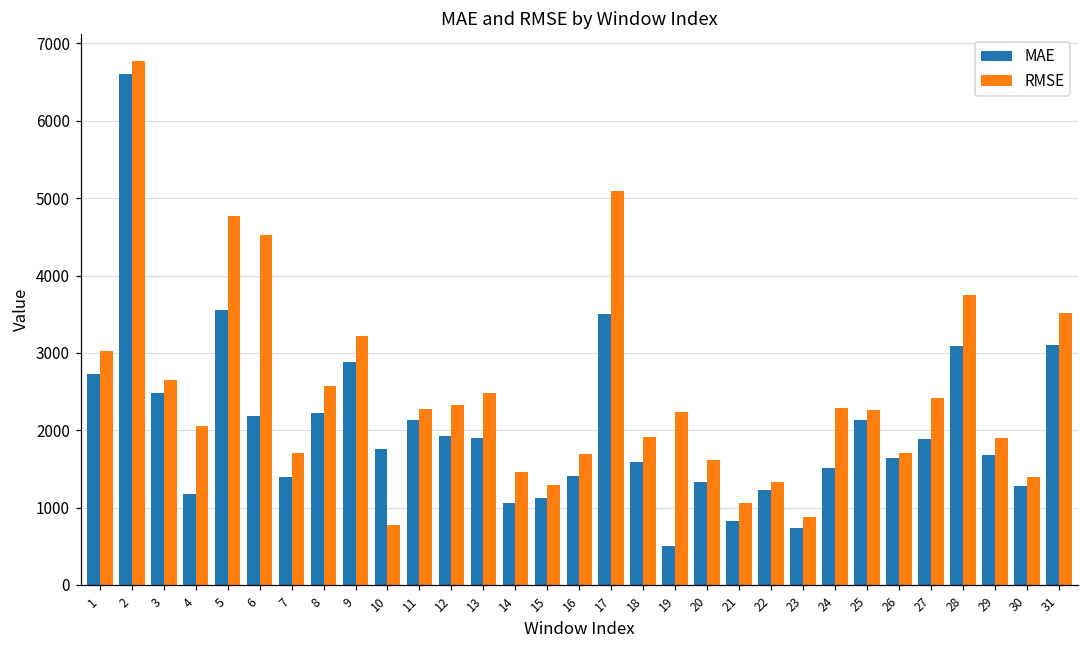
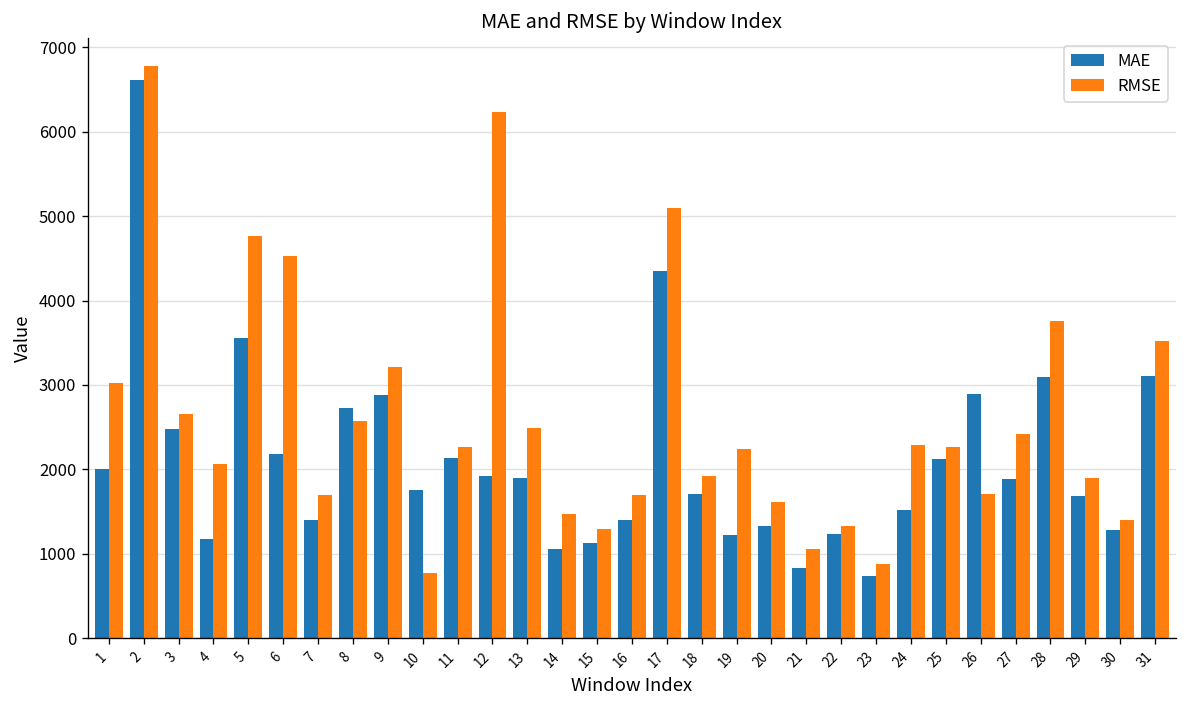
  {
    "MAE": {
-     "1": 2700,
+     "1": 2000,
      "2": 6600,
      "3": 2500,
      "4": 1200,
      "5": 3600,
      "6": 2200,
      "7": 1400,
-     "8": 2200,
+     "8": 2700,
      "9": 2900,
      "10": 1800,
      "11": 2100,
      "12": 1900,
      "13": 1900,
      "14": 1100,
      "15": 1100,
      "16": 1400,
-     "17": 3500,
-     "18": 1600,
-     "19": 500,
+     "17": 4300,
+     "18": 1700,
+     "19": 1200,
      "20": 1300,
      "21": 800,
      "22": 1200,
      "23": 700,
      "24": 1500,
      "25": 2100,
-     "26": 1600,
+     "26": 2900,
      "27": 1900,
      "28": 3100,
      "29": 1700,
      "30": 1300,
      "31": 3100
    },
    "RMSE": {
      "1": 3000,
      "2": 6800,
      "3": 2700,
      "4": 2100,
      "5": 4800,
      "6": 4500,
      "7": 1700,
      "8": 2600,
      "9": 3200,
      "10": 800,
      "11": 2300,
-     "12": 2300,
+     "12": 6200,
      "13": 2500,
      "14": 1500,
      "15": 1300,
      "16": 1700,
      "17": 5100,
      "18": 1900,
      "19": 2200,
      "20": 1600,
      "21": 1100,
      "22": 1300,
      "23": 900,
      "24": 2300,
      "25": 2300,
      "26": 1700,
      "27": 2400,
      "28": 3800,
      "29": 1900,
      "30": 1400,
      "31": 3500
    }
  }
